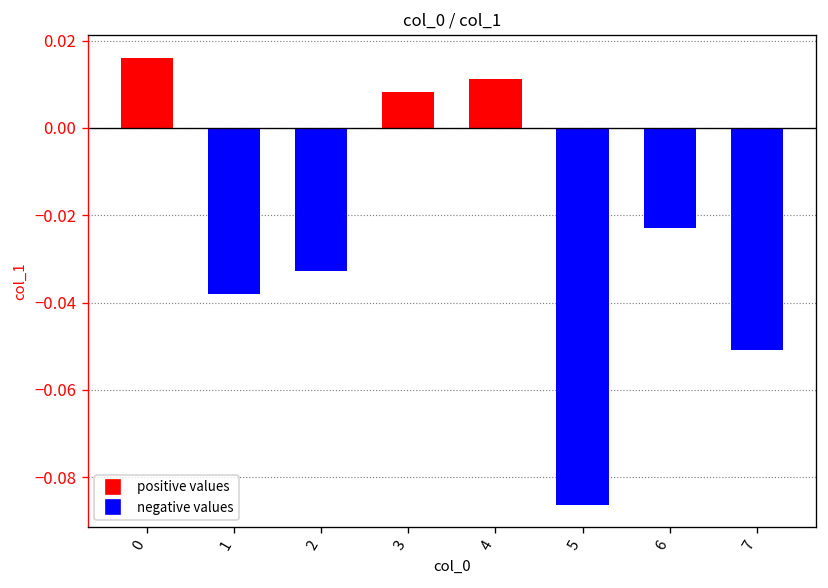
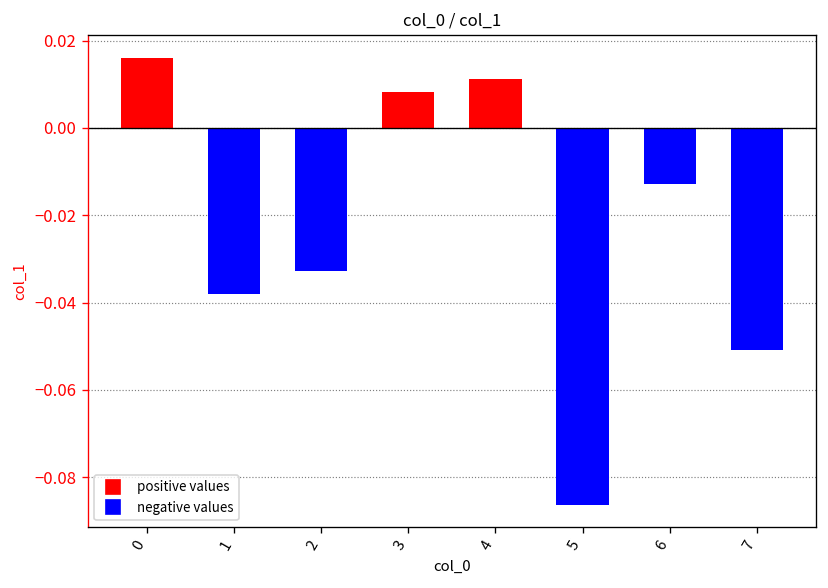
  {
    "0": 0.016,
    "1": -0.038,
    "2": -0.033,
    "3": 0.008,
    "4": 0.011,
    "5": -0.086,
-   "6": -0.023,
+   "6": -0.013,
    "7": -0.051
  }
